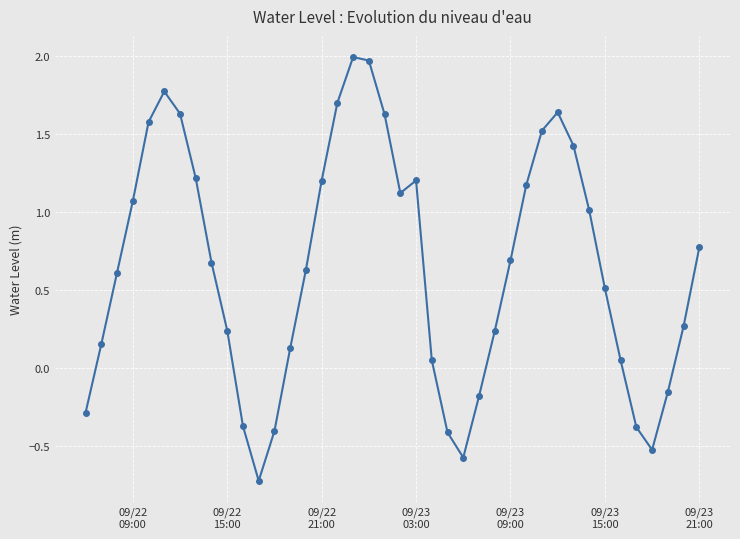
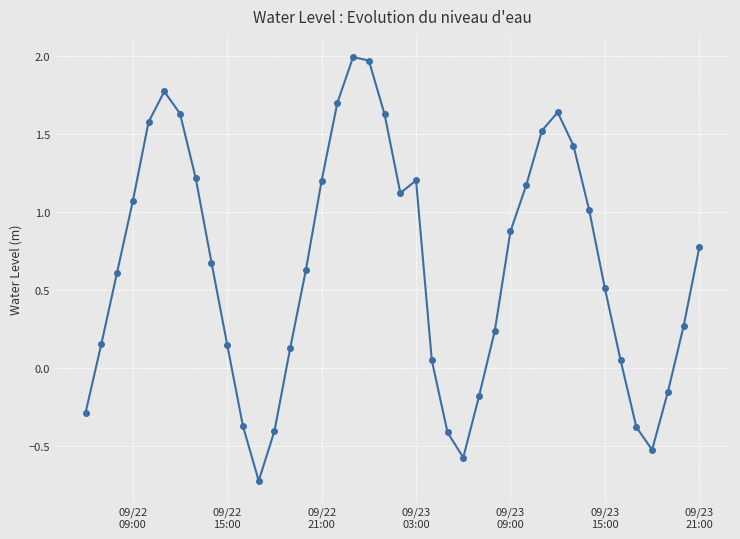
  {
    "09/22 09:00": 1.07,
-   "09/22 15:00": 0.24,
+   "09/22 15:00": 0.15,
    "09/22 21:00": 1.20,
    "09/23 03:00": 1.20,
-   "09/23 09:00": 0.69,
+   "09/23 09:00": 0.87,
    "09/23 15:00": 0.51,
    "09/23 21:00": 0.77
  }
